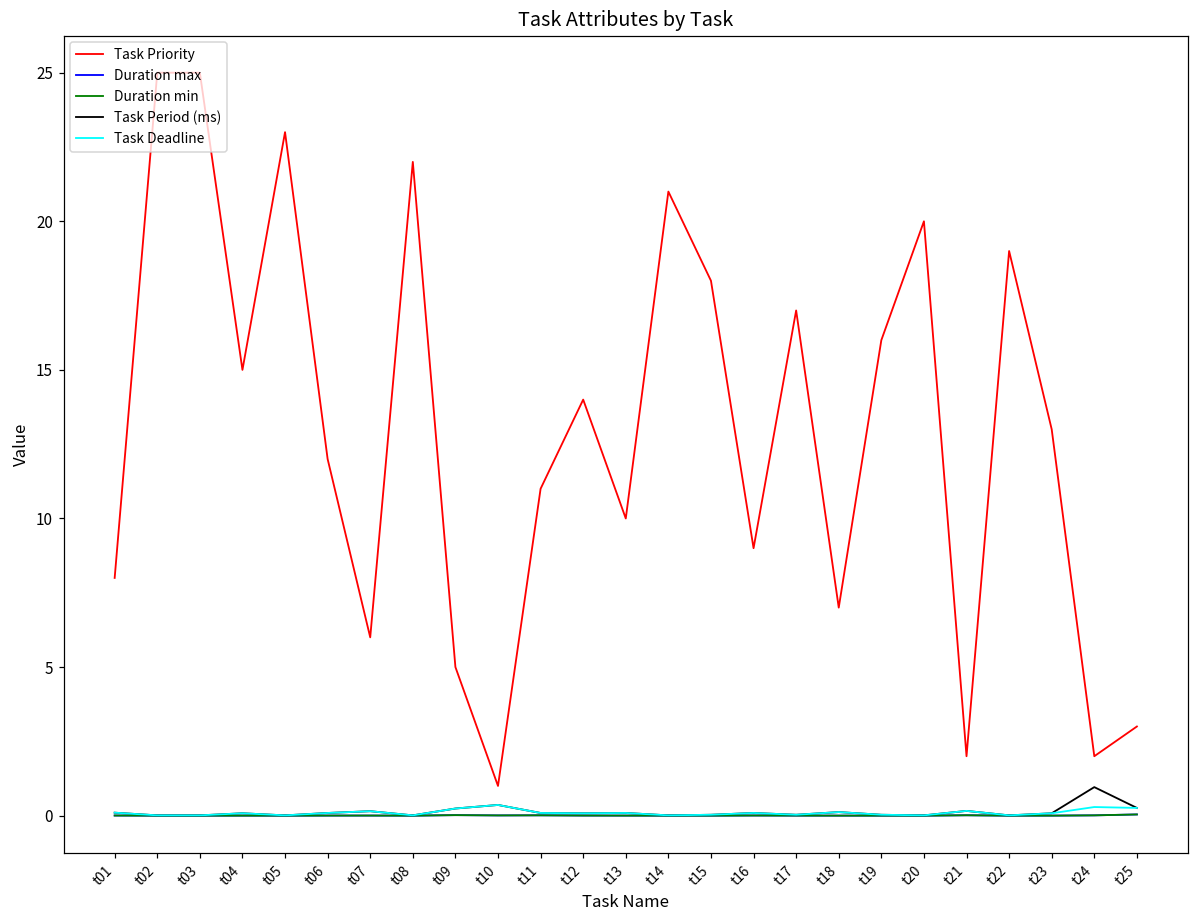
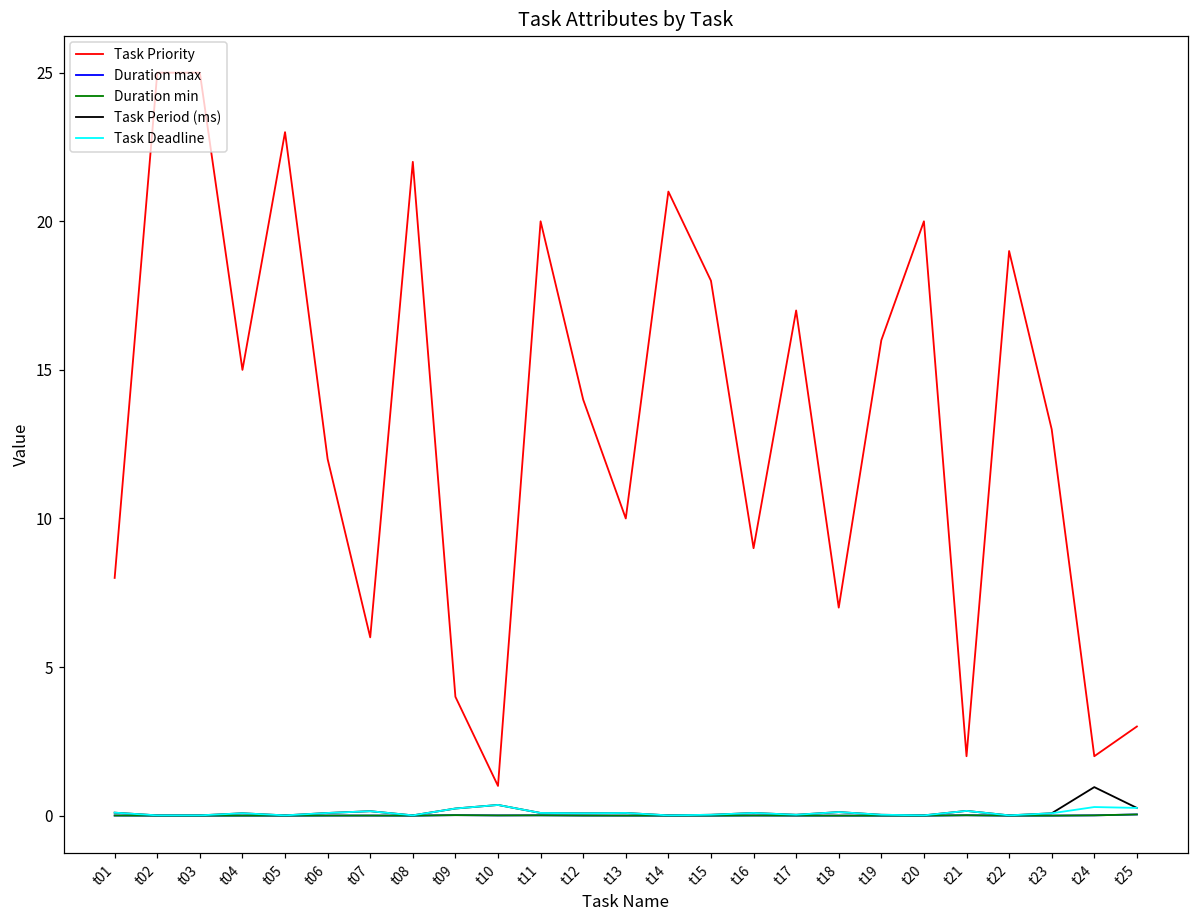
  {
    "Task Priority": {
      "t01": 8,
      "t04": 15,
      "t05": 23,
      "t06": 12,
      "t07": 6,
      "t08": 22,
-     "t09": 5,
+     "t09": 4,
      "t10": 1,
-     "t11": 11,
+     "t11": 20,
      "t12": 14,
      "t13": 10,
      "t14": 21,
      "t15": 18,
      "t16": 9,
      "t17": 17,
      "t18": 7,
      "t19": 16,
      "t20": 20,
      "t21": 2,
      "t22": 19,
      "t23": 13,
      "t24": 2,
      "t25": 3
    },
    "Duration min": {
      "t01": 0,
      "t07": 0,
      "t09": 0,
      "t10": 0,
      "t18": 0,
      "t21": 0,
      "t24": 0,
      "t25": 0
    },
    "Task Period (ms)": {
      "t24": 1
    },
    "Task Deadline": {
      "t24": 0.3
    }
  }
